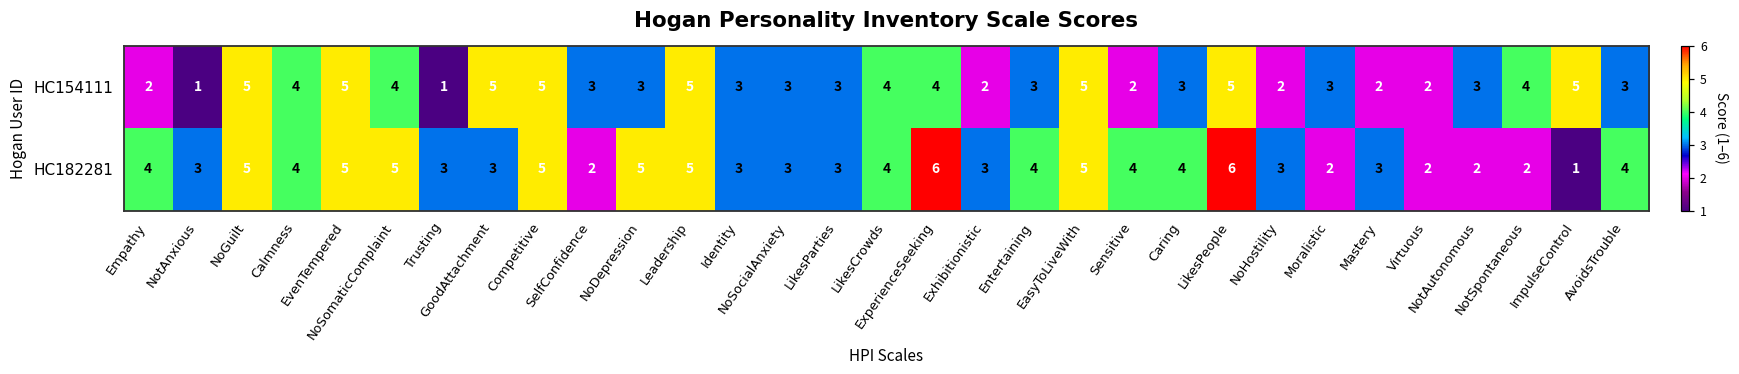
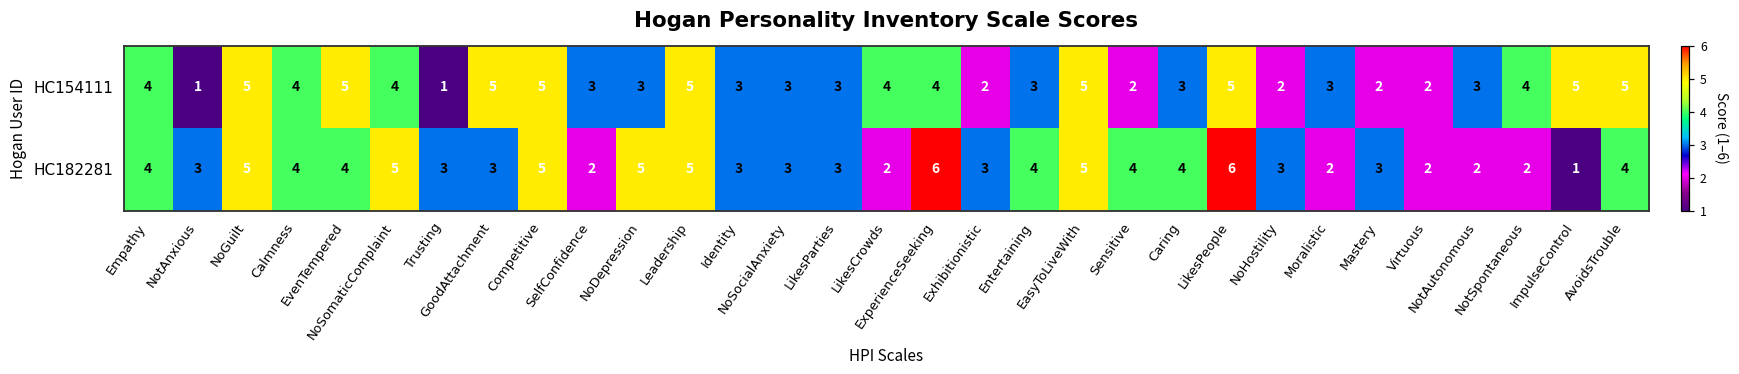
  {
    "HC154111": {
-     "Empathy": 2,
+     "Empathy": 4,
      "NotAnxious": 1,
      "NoGuilt": 5,
      "Calmness": 4,
      "EvenTempered": 5,
      "NoSomaticComplaint": 4,
      "Trusting": 1,
      "GoodAttachment": 5,
      "Competitive": 5,
      "SelfConfidence": 3,
      "NoDepression": 3,
      "Leadership": 5,
      "Identity": 3,
      "NoSocialAnxiety": 3,
      "LikesParties": 3,
      "LikesCrowds": 4,
      "ExperienceSeeking": 4,
      "Exhibitionistic": 2,
      "Entertaining": 3,
      "EasyToLiveWith": 5,
      "Sensitive": 2,
      "Caring": 3,
      "LikesPeople": 5,
      "NoHostility": 2,
      "Moralistic": 3,
      "Mastery": 2,
      "Virtuous": 2,
      "NotAutonomous": 3,
      "NotSpontaneous": 4,
      "ImpulseControl": 5,
-     "AvoidsTrouble": 3
+     "AvoidsTrouble": 5
    },
    "HC182281": {
      "Empathy": 4,
      "NotAnxious": 3,
      "NoGuilt": 5,
      "Calmness": 4,
-     "EvenTempered": 5,
+     "EvenTempered": 4,
      "NoSomaticComplaint": 5,
      "Trusting": 3,
      "GoodAttachment": 3,
      "Competitive": 5,
      "SelfConfidence": 2,
      "NoDepression": 5,
      "Leadership": 5,
      "Identity": 3,
      "NoSocialAnxiety": 3,
      "LikesParties": 3,
-     "LikesCrowds": 4,
+     "LikesCrowds": 2,
      "ExperienceSeeking": 6,
      "Exhibitionistic": 3,
      "Entertaining": 4,
      "EasyToLiveWith": 5,
      "Sensitive": 4,
      "Caring": 4,
      "LikesPeople": 6,
      "NoHostility": 3,
      "Moralistic": 2,
      "Mastery": 3,
      "Virtuous": 2,
      "NotAutonomous": 2,
      "NotSpontaneous": 2,
      "ImpulseControl": 1,
      "AvoidsTrouble": 4
    }
  }
